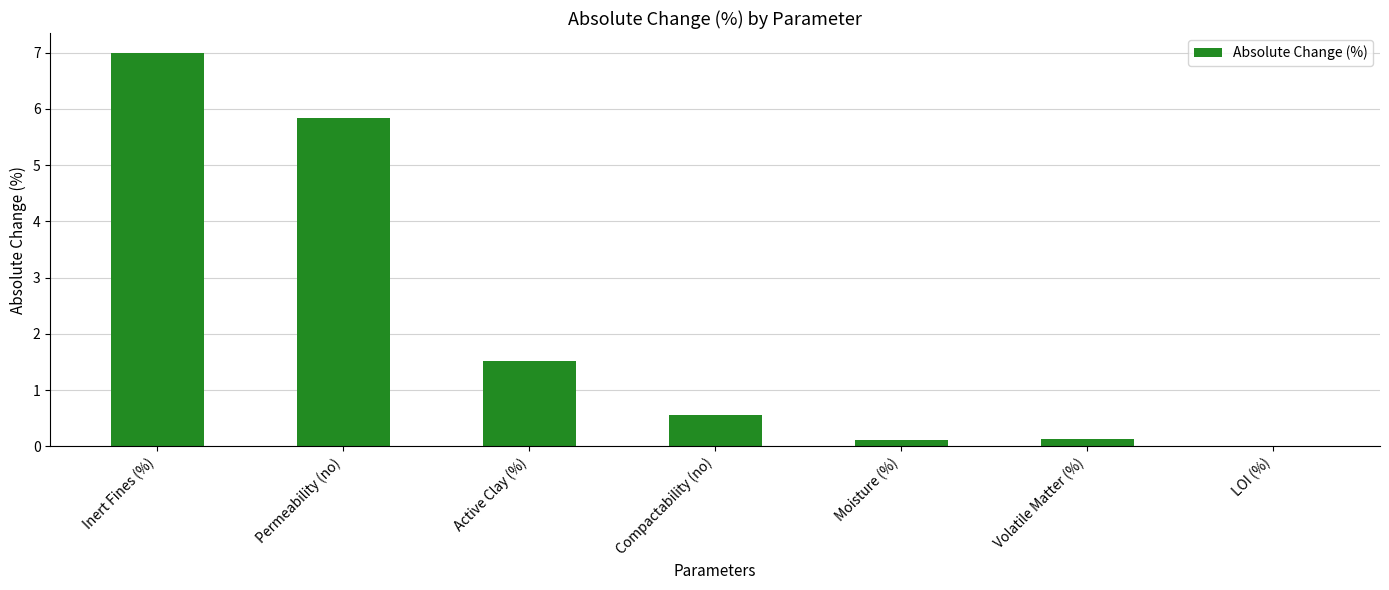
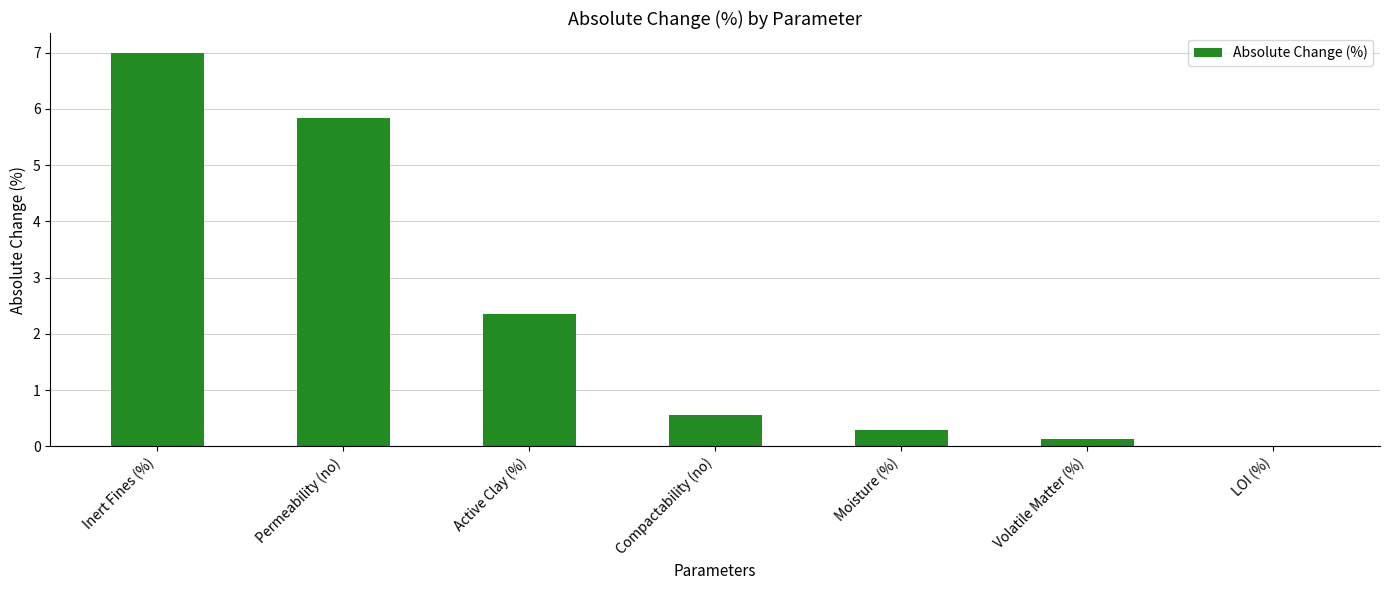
  {
    "Inert Fines (%)": 7.0,
    "Permeability (no)": 5.8,
-   "Active Clay (%)": 1.5,
+   "Active Clay (%)": 2.4,
    "Compactability (no)": 0.6,
-   "Moisture (%)": 0.1,
+   "Moisture (%)": 0.3,
    "Volatile Matter (%)": 0.1,
    "LOI (%)": 0.0
  }
